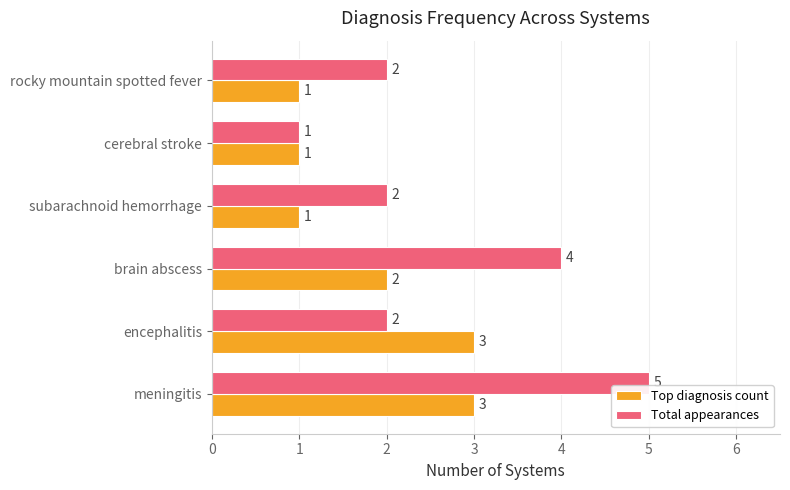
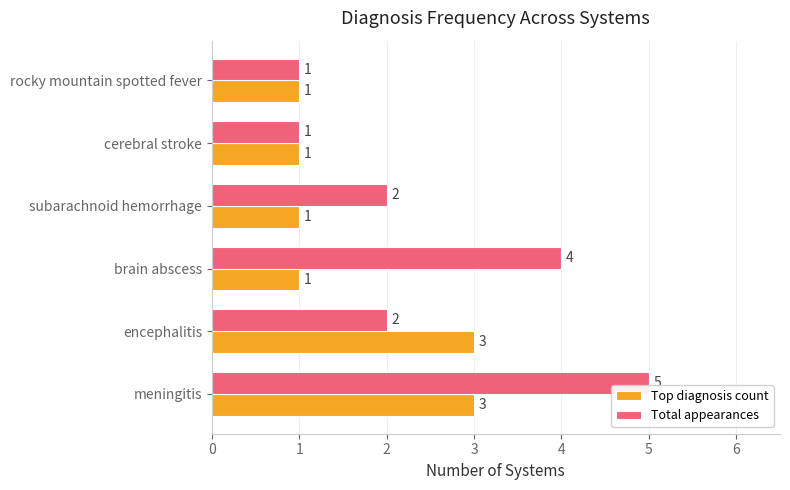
  {
    "Top diagnosis count": {
      "rocky mountain spotted fever": 1,
      "cerebral stroke": 1,
      "subarachnoid hemorrhage": 1,
-     "brain abscess": 2,
+     "brain abscess": 1,
      "encephalitis": 3,
      "meningitis": 3
    },
    "Total appearances": {
-     "rocky mountain spotted fever": 2,
+     "rocky mountain spotted fever": 1,
      "cerebral stroke": 1,
      "subarachnoid hemorrhage": 2,
      "brain abscess": 4,
      "encephalitis": 2
    }
  }
